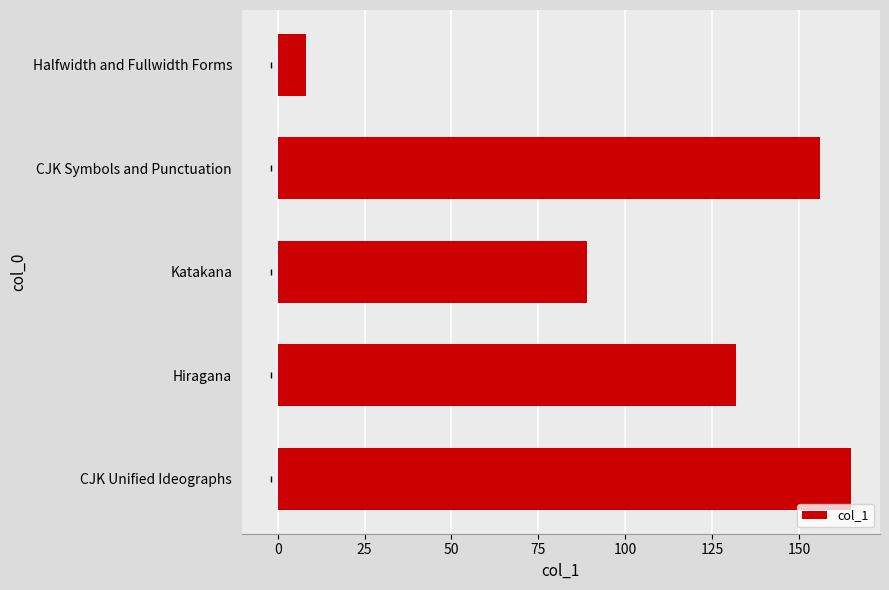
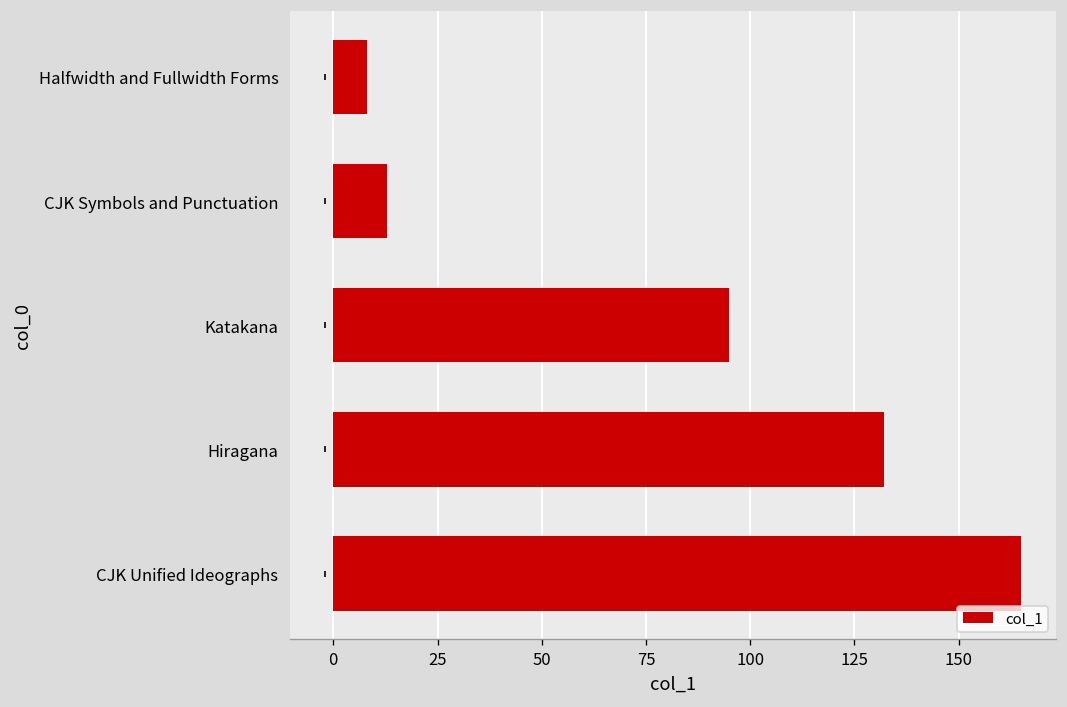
  {
    "col_1": {
      "Halfwidth and Fullwidth Forms": 8,
-     "CJK Symbols and Punctuation": 156,
-     "Katakana": 89,
+     "CJK Symbols and Punctuation": 13,
+     "Katakana": 95,
      "Hiragana": 132,
      "CJK Unified Ideographs": 165
    }
  }
